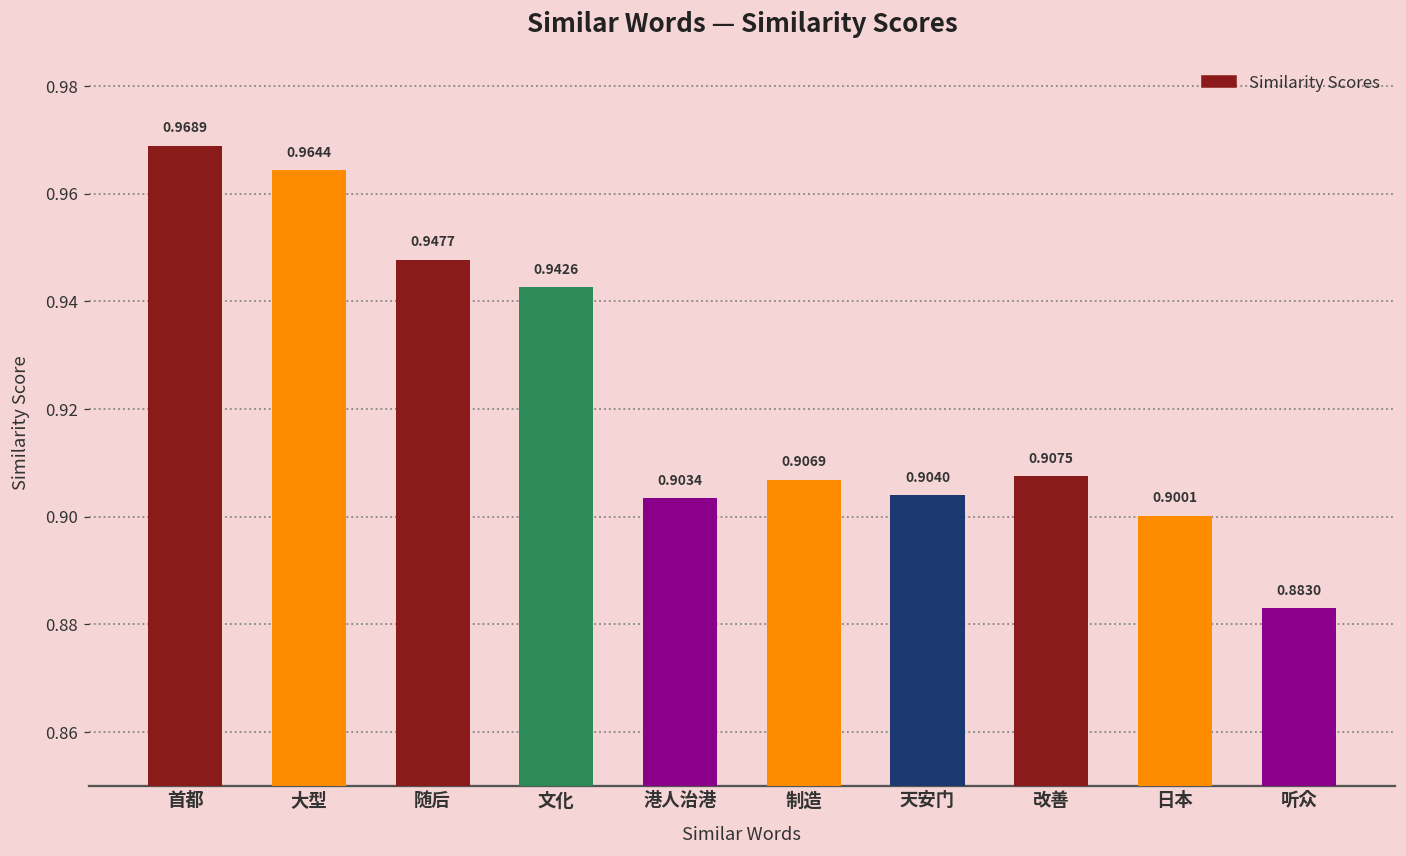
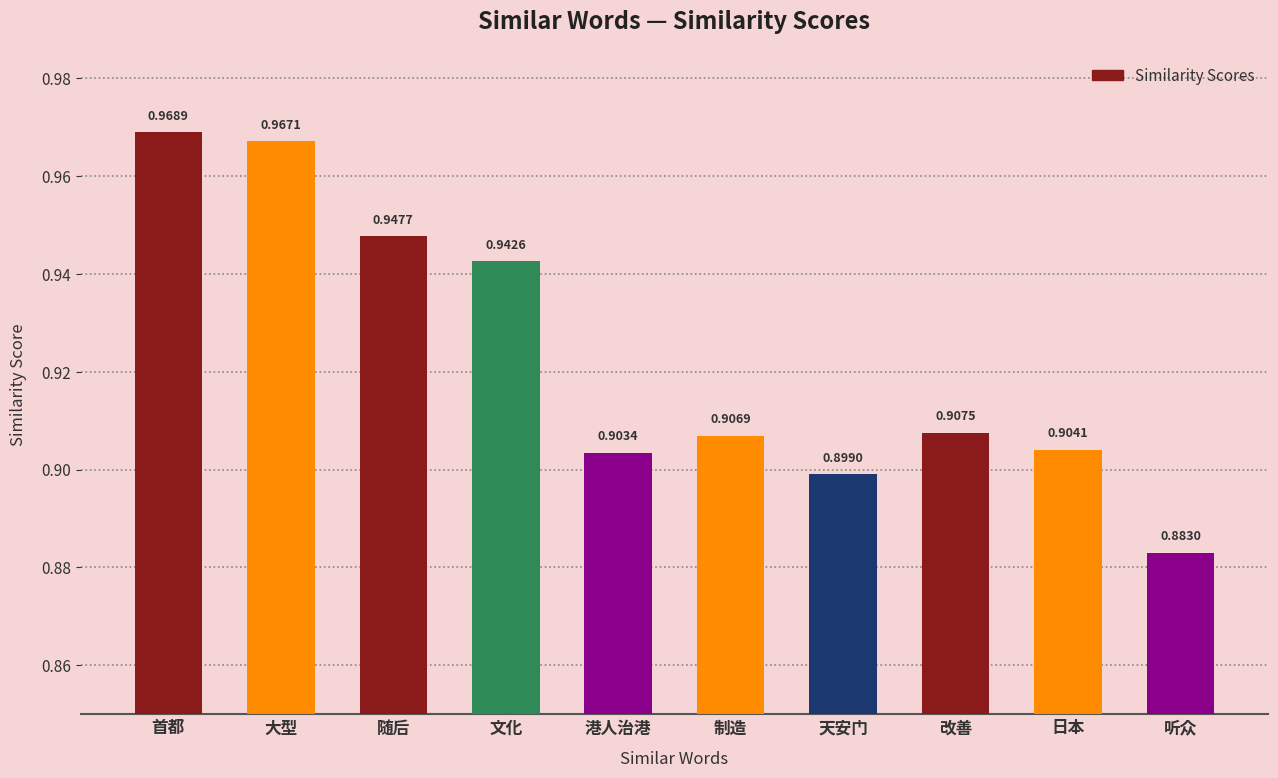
  {
    "首都": 0.9689,
-   "大型": 0.9644,
+   "大型": 0.9671,
    "随后": 0.9477,
    "文化": 0.9426,
    "港人治港": 0.9034,
    "制造": 0.9069,
-   "天安门": 0.9040,
+   "天安门": 0.8990,
    "改善": 0.9075,
-   "日本": 0.9001,
+   "日本": 0.9041,
    "听众": 0.8830
  }
